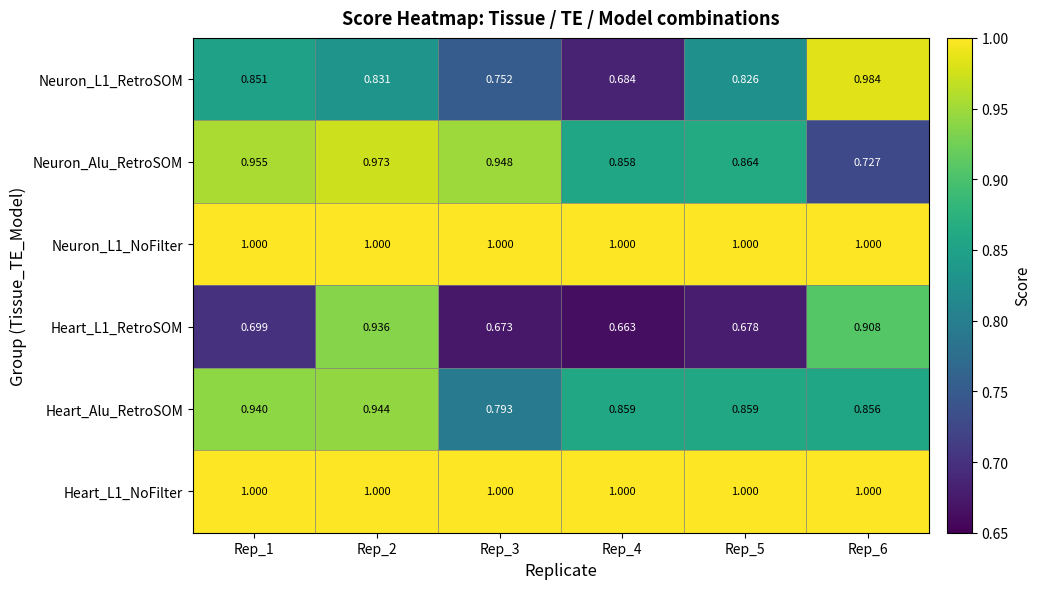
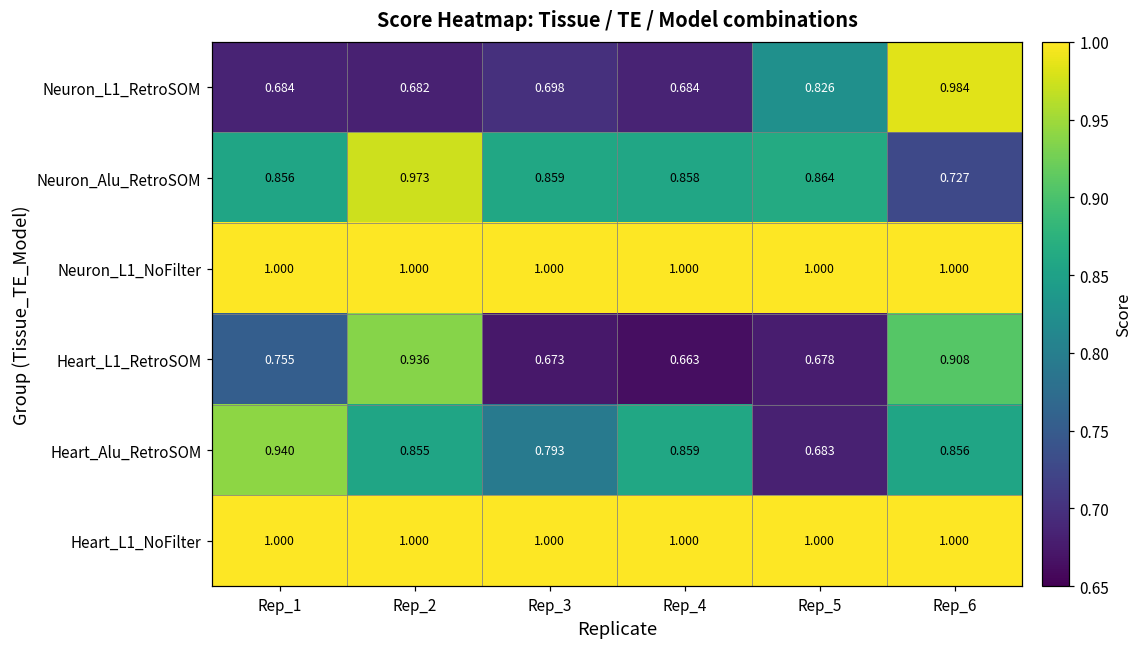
  {
    "Neuron_L1_RetroSOM": {
-     "Rep_1": 0.851,
-     "Rep_2": 0.831,
-     "Rep_3": 0.752,
+     "Rep_1": 0.684,
+     "Rep_2": 0.682,
+     "Rep_3": 0.698,
      "Rep_4": 0.684,
      "Rep_5": 0.826,
      "Rep_6": 0.984
    },
    "Neuron_Alu_RetroSOM": {
-     "Rep_1": 0.955,
+     "Rep_1": 0.856,
      "Rep_2": 0.973,
-     "Rep_3": 0.948,
+     "Rep_3": 0.859,
      "Rep_4": 0.858,
      "Rep_5": 0.864,
      "Rep_6": 0.727
    },
    "Neuron_L1_NoFilter": {
      "Rep_1": 1.000,
      "Rep_2": 1.000,
      "Rep_3": 1.000,
      "Rep_4": 1.000,
      "Rep_5": 1.000,
      "Rep_6": 1.000
    },
    "Heart_L1_RetroSOM": {
-     "Rep_1": 0.699,
+     "Rep_1": 0.755,
      "Rep_2": 0.936,
      "Rep_3": 0.673,
      "Rep_4": 0.663,
      "Rep_5": 0.678,
      "Rep_6": 0.908
    },
    "Heart_Alu_RetroSOM": {
      "Rep_1": 0.940,
-     "Rep_2": 0.944,
+     "Rep_2": 0.855,
      "Rep_3": 0.793,
      "Rep_4": 0.859,
-     "Rep_5": 0.859,
+     "Rep_5": 0.683,
      "Rep_6": 0.856
    },
    "Heart_L1_NoFilter": {
      "Rep_1": 1.000,
      "Rep_2": 1.000,
      "Rep_3": 1.000,
      "Rep_4": 1.000,
      "Rep_5": 1.000,
      "Rep_6": 1.000
    }
  }
